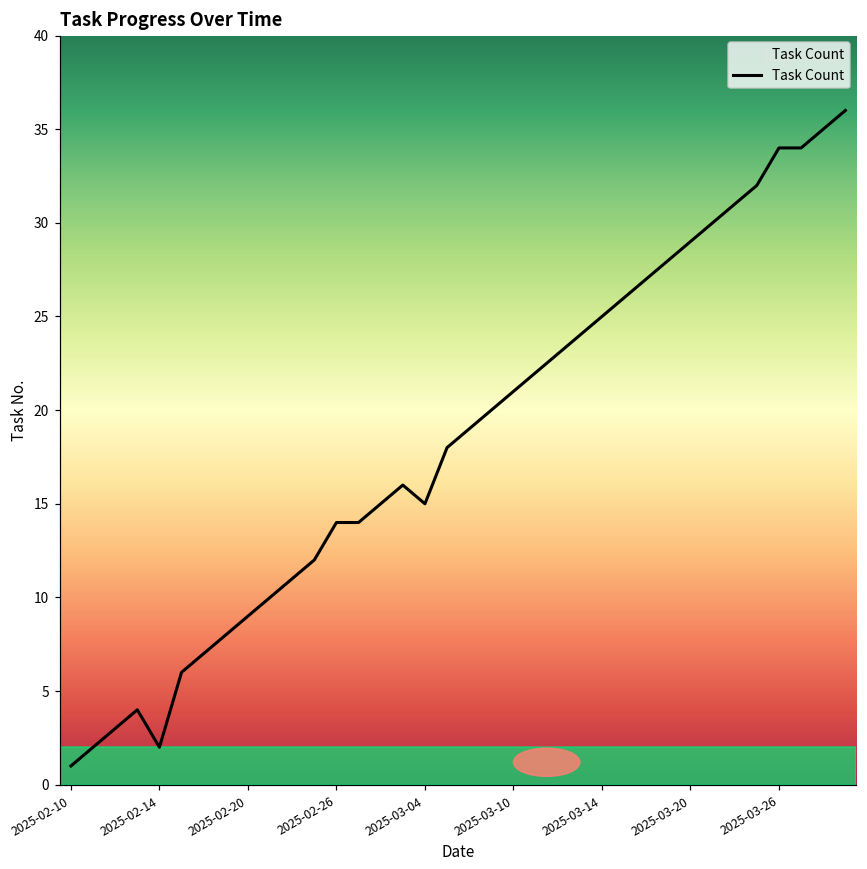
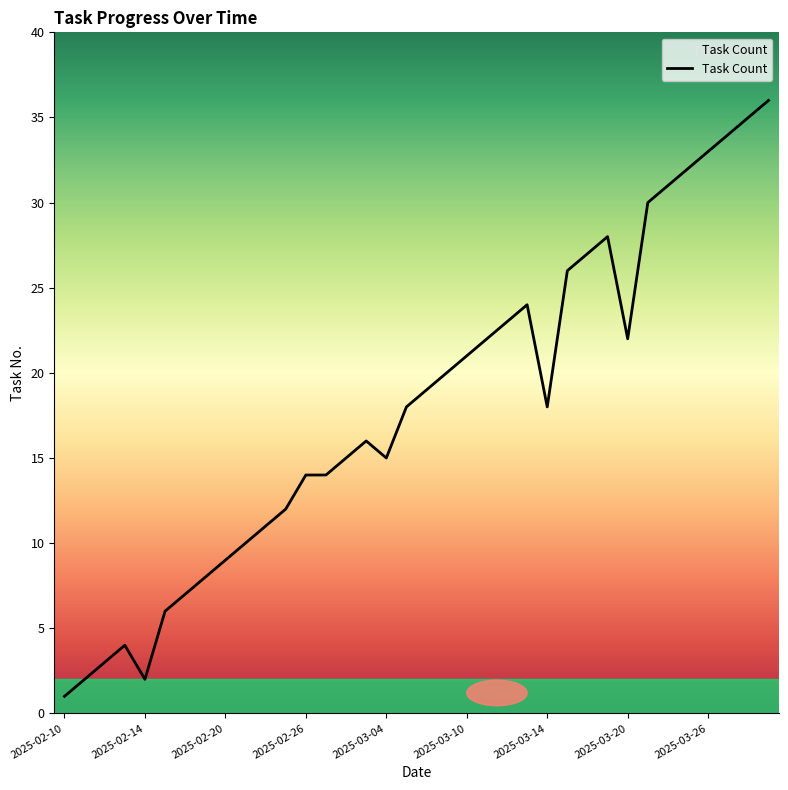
  {
    "2025-02-20": 9,
    "2025-02-26": 14,
    "2025-03-04": 15,
    "2025-03-10": 21,
-   "2025-03-14": 25,
-   "2025-03-20": 29,
-   "2025-03-26": 34
+   "2025-03-14": 18,
+   "2025-03-20": 22,
+   "2025-03-26": 33
  }
